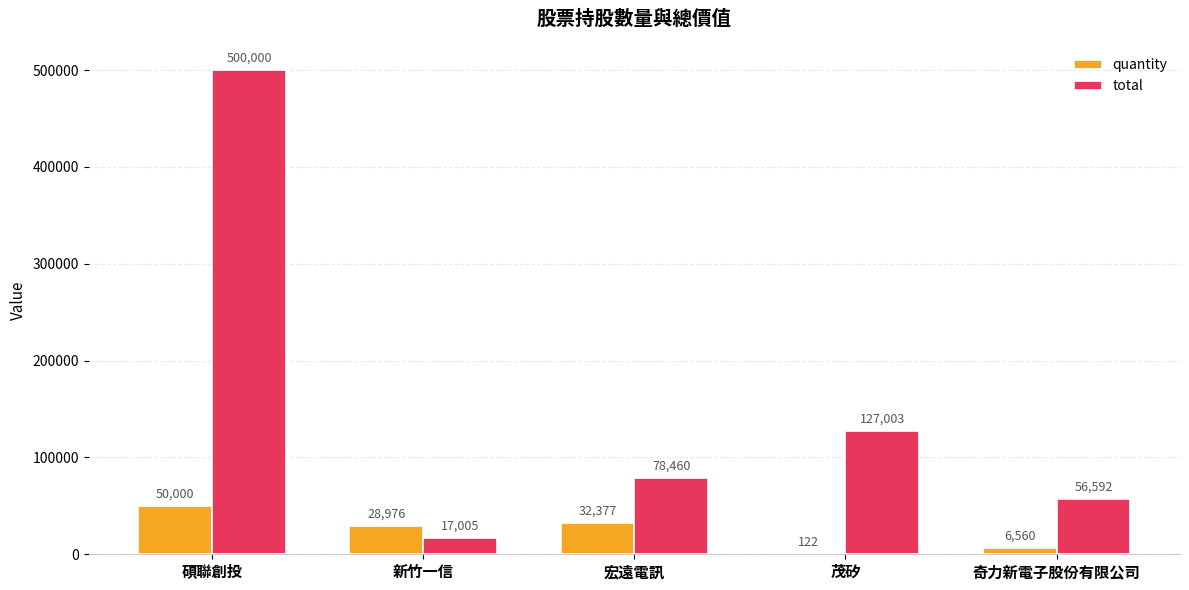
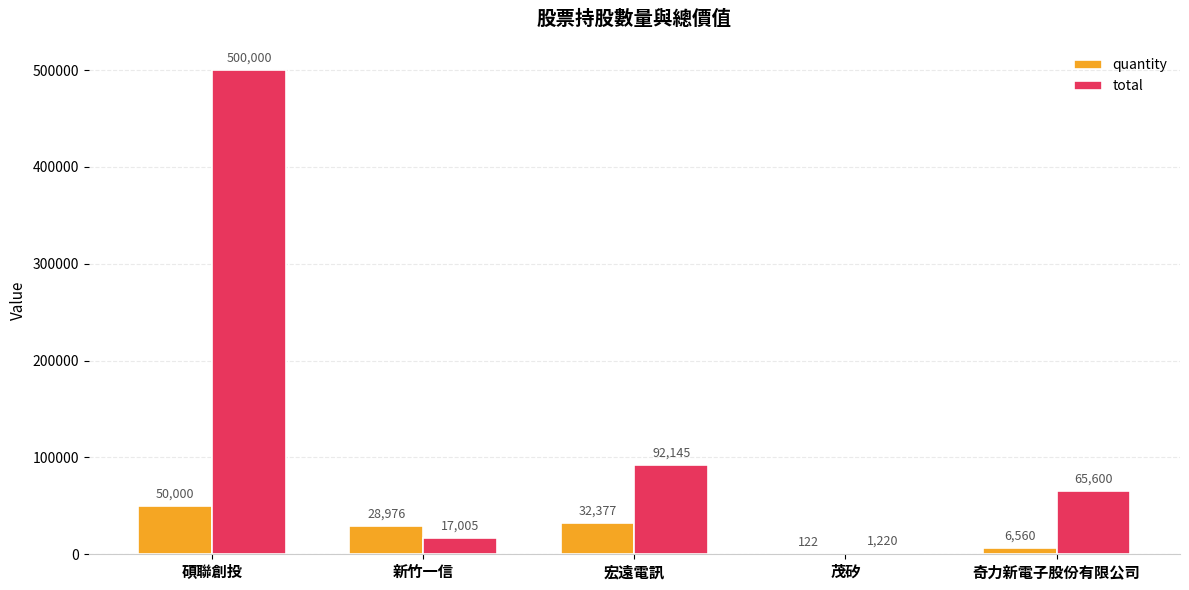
  {
    "quantity": {
      "碩聯創投": "50,000",
      "新竹一信": "28,976",
      "宏遠電訊": "32,377",
      "茂矽": "122",
      "奇力新電子股份有限公司": "6,560"
    },
    "total": {
      "碩聯創投": "500,000",
      "新竹一信": "17,005",
-     "宏遠電訊": "78,460",
-     "茂矽": "127,003",
-     "奇力新電子股份有限公司": "56,592"
+     "宏遠電訊": "92,145",
+     "茂矽": "1,220",
+     "奇力新電子股份有限公司": "65,600"
    }
  }
